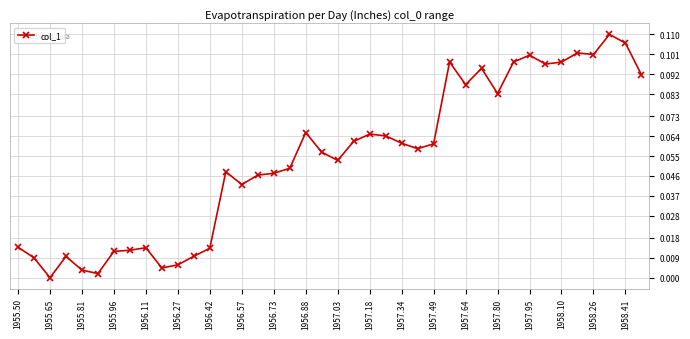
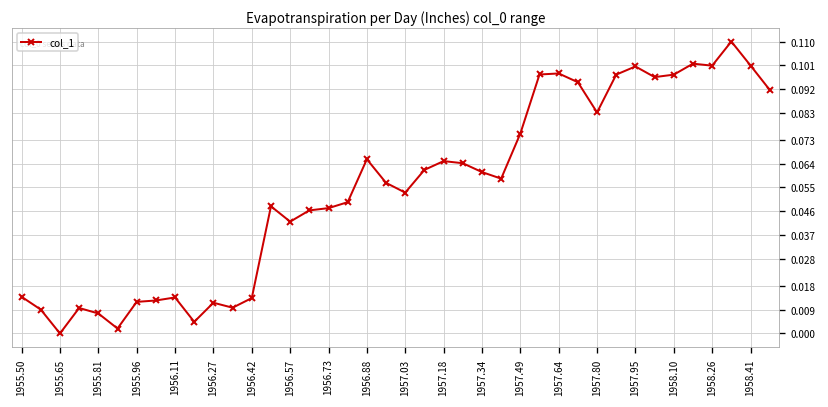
  {
    "1955.50": 0.014,
    "1955.65": 0.000,
-   "1955.81": 0.003,
+   "1955.81": 0.008,
    "1955.96": 0.012,
    "1956.11": 0.014,
-   "1956.27": 0.006,
+   "1956.27": 0.012,
    "1956.42": 0.013,
    "1956.57": 0.042,
    "1956.73": 0.047,
    "1956.88": 0.066,
    "1957.03": 0.053,
    "1957.18": 0.065,
    "1957.34": 0.061,
-   "1957.49": 0.061,
-   "1957.64": 0.087,
+   "1957.49": 0.075,
+   "1957.64": 0.098,
    "1957.80": 0.083,
    "1957.95": 0.101,
    "1958.10": 0.098,
    "1958.26": 0.101,
-   "1958.41": 0.106
+   "1958.41": 0.101
  }
